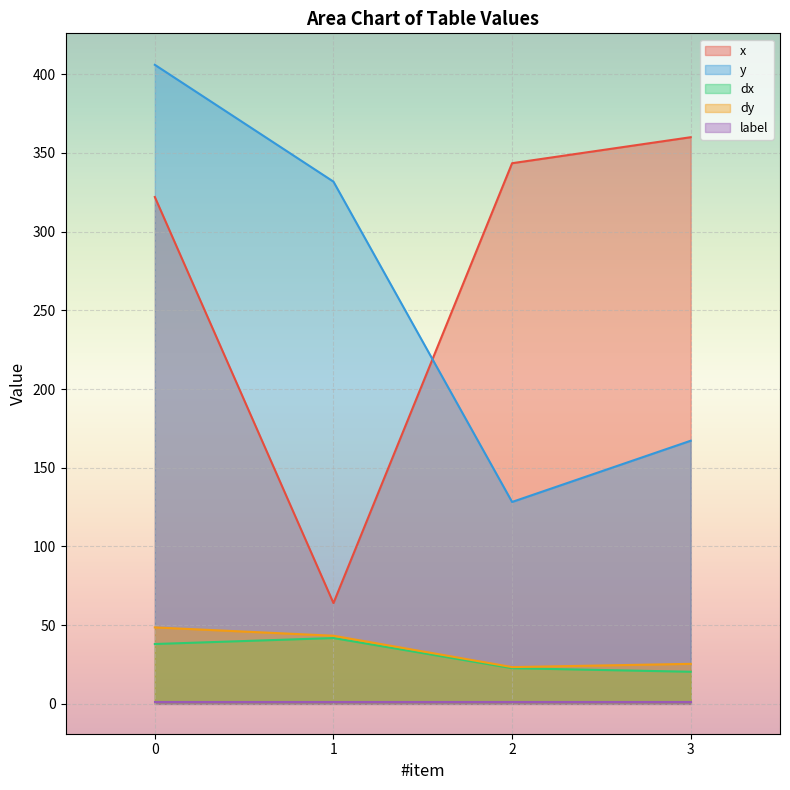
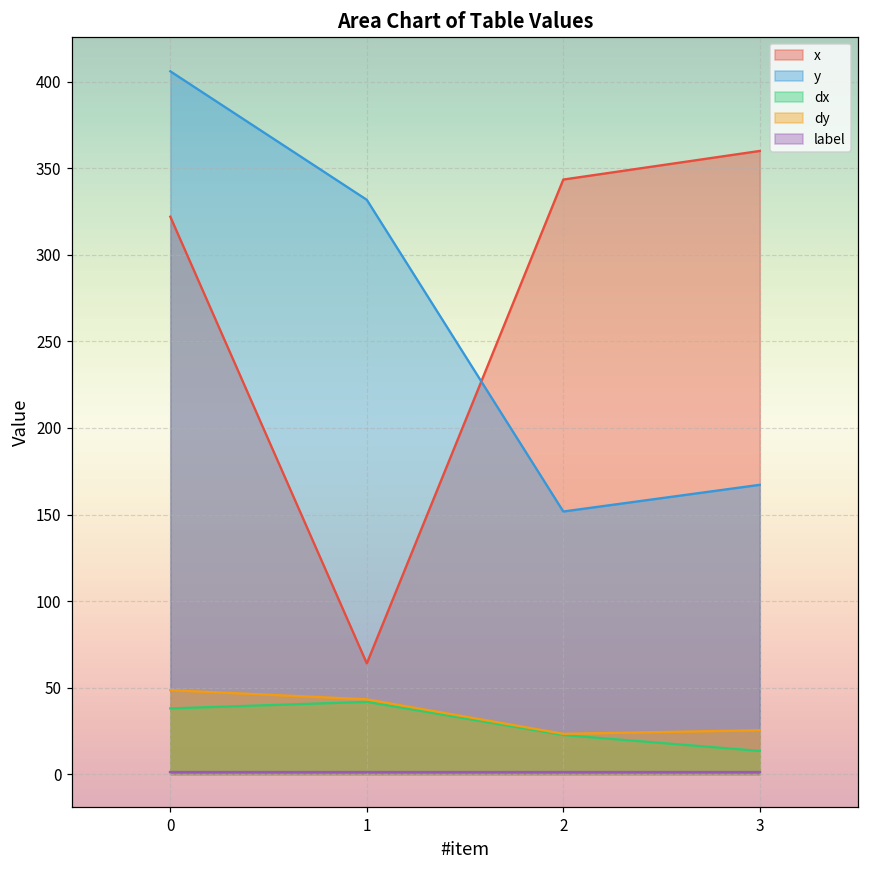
  {
    "y": {
      "0": 406,
      "1": 332,
-     "2": 128,
+     "2": 152,
      "3": 167
    },
    "dx": {
      "0": 38,
-     "3": 20
+     "3": 13
    },
    "label": {
      "0": 1,
      "1": 1,
      "2": 1,
      "3": 1
    }
  }
